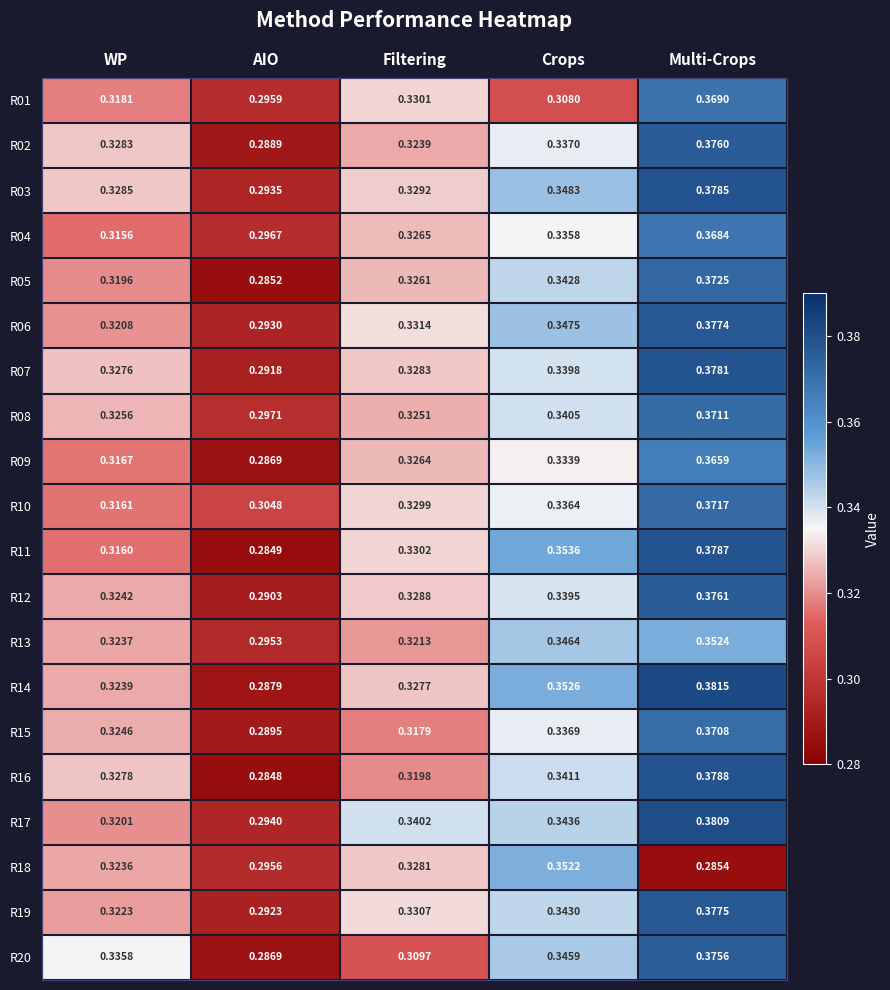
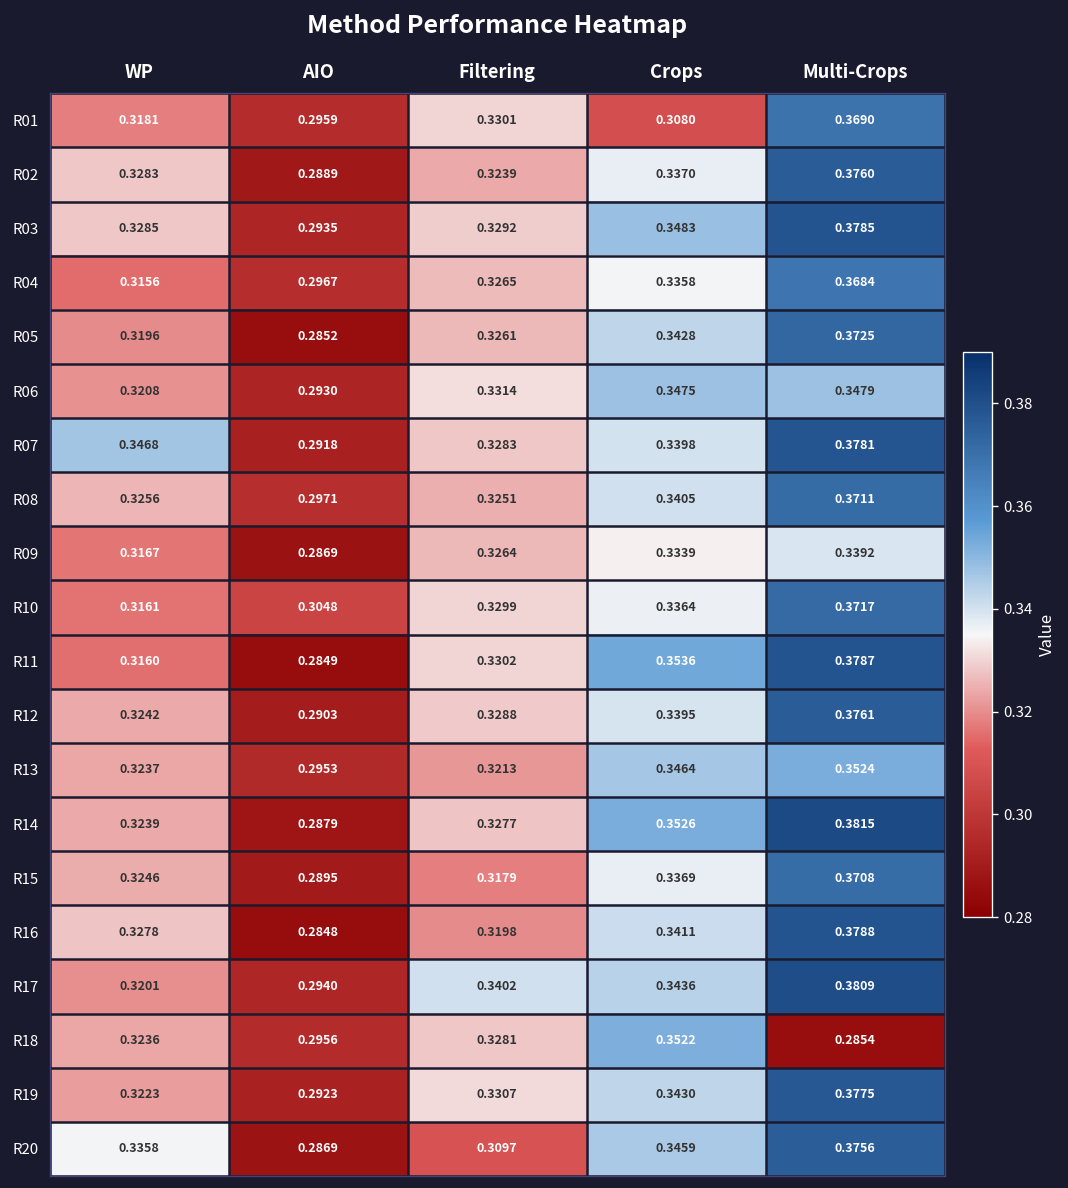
  {
    "R01": {
      "WP": 0.3181,
      "AIO": 0.2959,
      "Filtering": 0.3301,
      "Crops": 0.3080,
      "Multi-Crops": 0.3690
    },
    "R02": {
      "WP": 0.3283,
      "AIO": 0.2889,
      "Filtering": 0.3239,
      "Crops": 0.3370,
      "Multi-Crops": 0.3760
    },
    "R03": {
      "WP": 0.3285,
      "AIO": 0.2935,
      "Filtering": 0.3292,
      "Crops": 0.3483,
      "Multi-Crops": 0.3785
    },
    "R04": {
      "WP": 0.3156,
      "AIO": 0.2967,
      "Filtering": 0.3265,
      "Crops": 0.3358,
      "Multi-Crops": 0.3684
    },
    "R05": {
      "WP": 0.3196,
      "AIO": 0.2852,
      "Filtering": 0.3261,
      "Crops": 0.3428,
      "Multi-Crops": 0.3725
    },
    "R06": {
      "WP": 0.3208,
      "AIO": 0.2930,
      "Filtering": 0.3314,
      "Crops": 0.3475,
-     "Multi-Crops": 0.3774
+     "Multi-Crops": 0.3479
    },
    "R07": {
-     "WP": 0.3276,
+     "WP": 0.3468,
      "AIO": 0.2918,
      "Filtering": 0.3283,
      "Crops": 0.3398,
      "Multi-Crops": 0.3781
    },
    "R08": {
      "WP": 0.3256,
      "AIO": 0.2971,
      "Filtering": 0.3251,
      "Crops": 0.3405,
      "Multi-Crops": 0.3711
    },
    "R09": {
      "WP": 0.3167,
      "AIO": 0.2869,
      "Filtering": 0.3264,
      "Crops": 0.3339,
-     "Multi-Crops": 0.3659
+     "Multi-Crops": 0.3392
    },
    "R10": {
      "WP": 0.3161,
      "AIO": 0.3048,
      "Filtering": 0.3299,
      "Crops": 0.3364,
      "Multi-Crops": 0.3717
    },
    "R11": {
      "WP": 0.3160,
      "AIO": 0.2849,
      "Filtering": 0.3302,
      "Crops": 0.3536,
      "Multi-Crops": 0.3787
    },
    "R12": {
      "WP": 0.3242,
      "AIO": 0.2903,
      "Filtering": 0.3288,
      "Crops": 0.3395,
      "Multi-Crops": 0.3761
    },
    "R13": {
      "WP": 0.3237,
      "AIO": 0.2953,
      "Filtering": 0.3213,
      "Crops": 0.3464,
      "Multi-Crops": 0.3524
    },
    "R14": {
      "WP": 0.3239,
      "AIO": 0.2879,
      "Filtering": 0.3277,
      "Crops": 0.3526,
      "Multi-Crops": 0.3815
    },
    "R15": {
      "WP": 0.3246,
      "AIO": 0.2895,
      "Filtering": 0.3179,
      "Crops": 0.3369,
      "Multi-Crops": 0.3708
    },
    "R16": {
      "WP": 0.3278,
      "AIO": 0.2848,
      "Filtering": 0.3198,
      "Crops": 0.3411,
      "Multi-Crops": 0.3788
    },
    "R17": {
      "WP": 0.3201,
      "AIO": 0.2940,
      "Filtering": 0.3402,
      "Crops": 0.3436,
      "Multi-Crops": 0.3809
    },
    "R18": {
      "WP": 0.3236,
      "AIO": 0.2956,
      "Filtering": 0.3281,
      "Crops": 0.3522,
      "Multi-Crops": 0.2854
    },
    "R19": {
      "WP": 0.3223,
      "AIO": 0.2923,
      "Filtering": 0.3307,
      "Crops": 0.3430,
      "Multi-Crops": 0.3775
    },
    "R20": {
      "WP": 0.3358,
      "AIO": 0.2869,
      "Filtering": 0.3097,
      "Crops": 0.3459,
      "Multi-Crops": 0.3756
    }
  }
